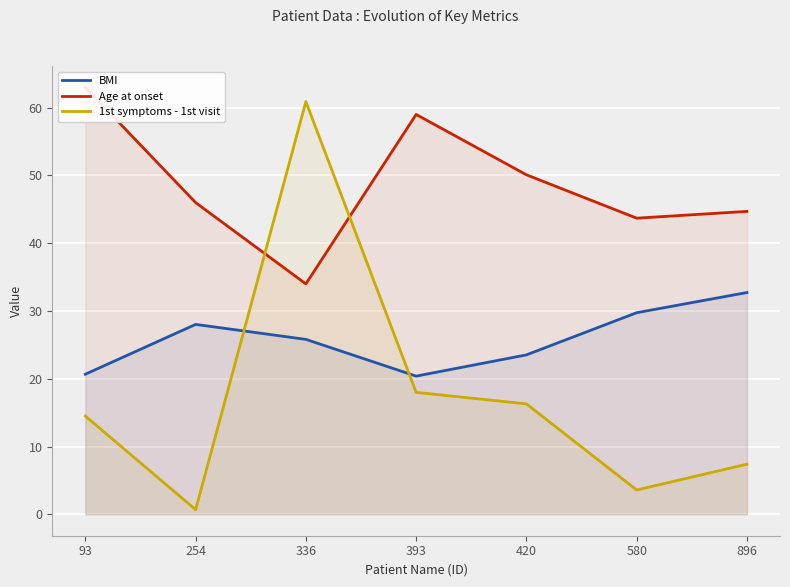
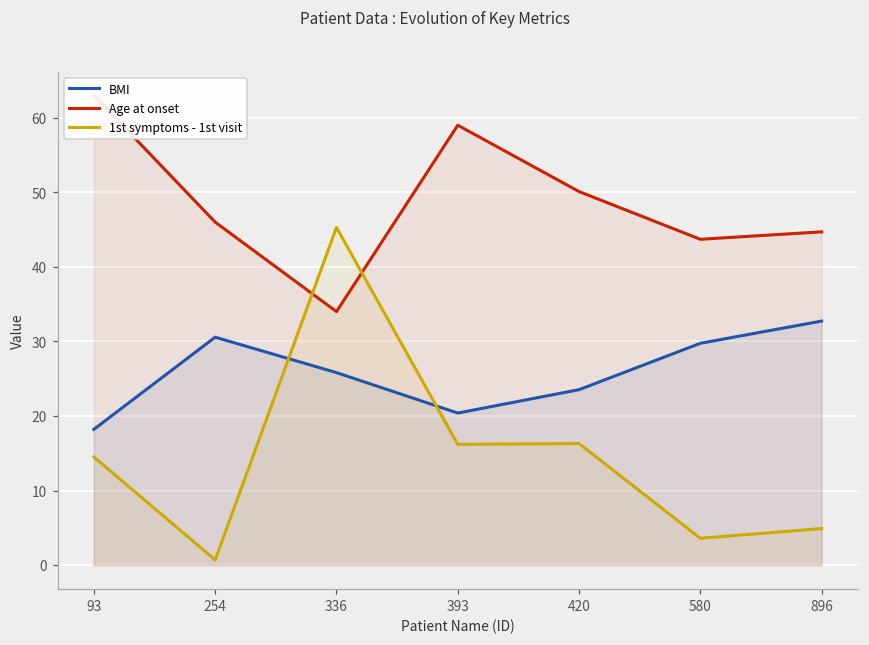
  {
    "BMI": {
-     "93": 21,
-     "254": 28,
+     "93": 18,
+     "254": 31,
      "336": 26,
      "393": 20,
      "420": 24,
      "580": 30,
      "896": 33
    },
    "Age at onset": {
      "254": 46,
      "336": 34,
      "393": 59,
      "420": 50,
      "580": 44,
      "896": 45
    },
    "1st symptoms - 1st visit": {
      "93": 15,
      "254": 1,
-     "336": 61,
-     "393": 18,
+     "336": 45,
+     "393": 16,
      "420": 16,
      "580": 4,
-     "896": 7
+     "896": 5
    }
  }
